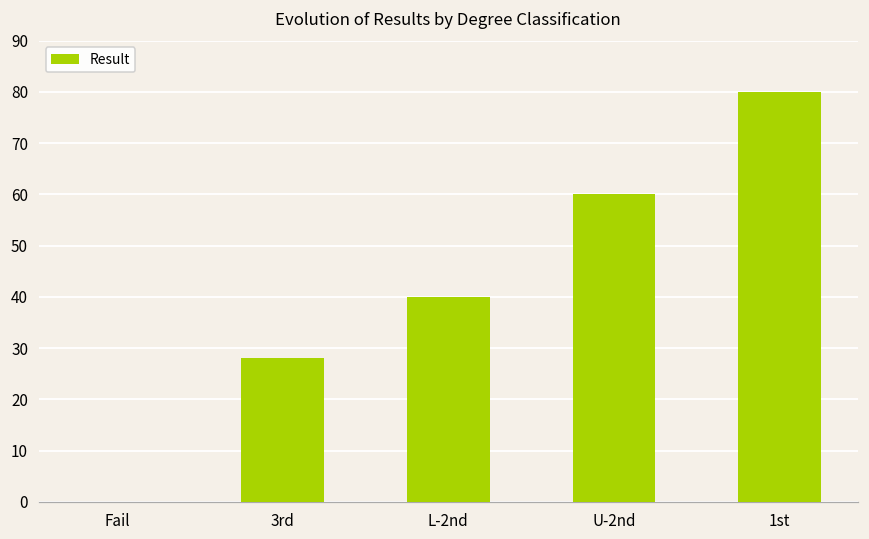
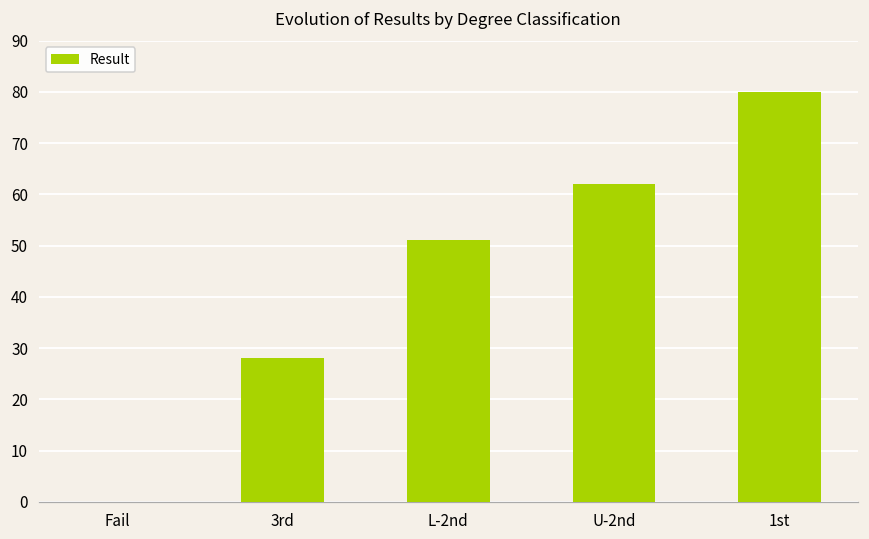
  {
    "Fail": 0,
    "3rd": 28,
-   "L-2nd": 40,
-   "U-2nd": 60,
+   "L-2nd": 51,
+   "U-2nd": 62,
    "1st": 80
  }
